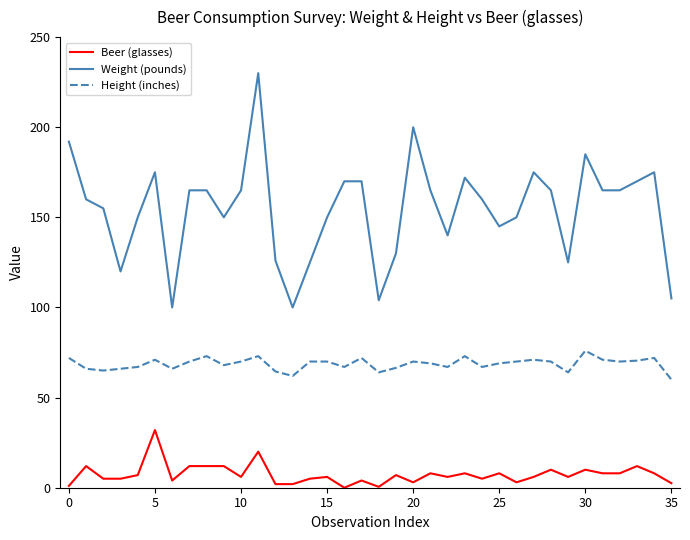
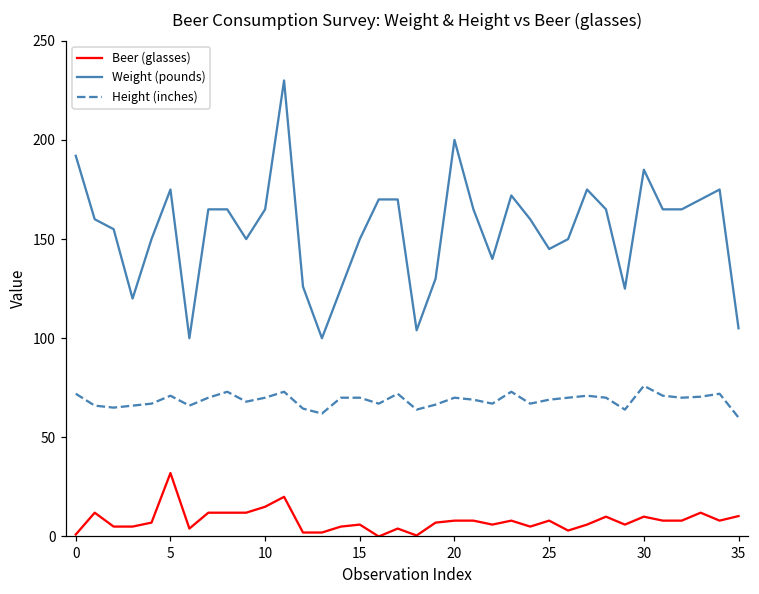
  {
    "Beer (glasses)": {
      "0": 1,
      "5": 32,
-     "10": 6,
+     "10": 15,
      "15": 6,
-     "20": 3,
+     "20": 8,
      "25": 8,
      "30": 10,
-     "35": 3
+     "35": 10
    }
  }
